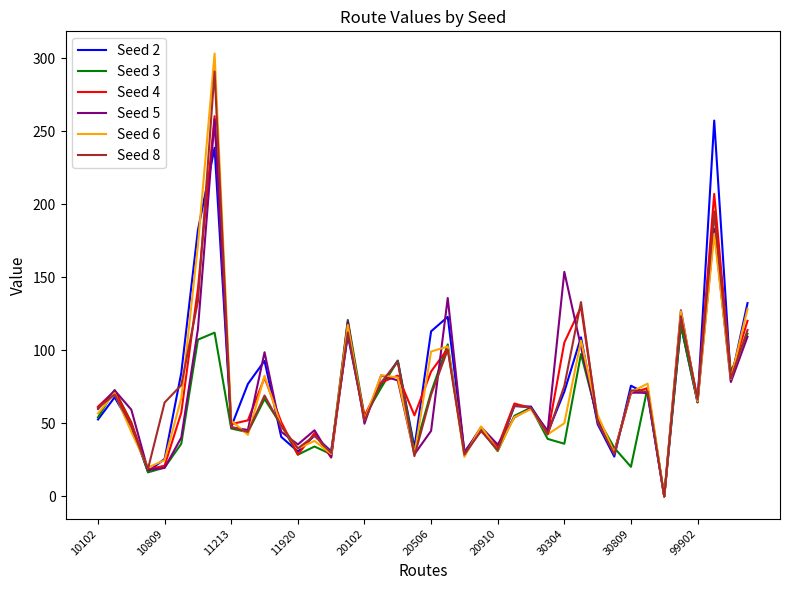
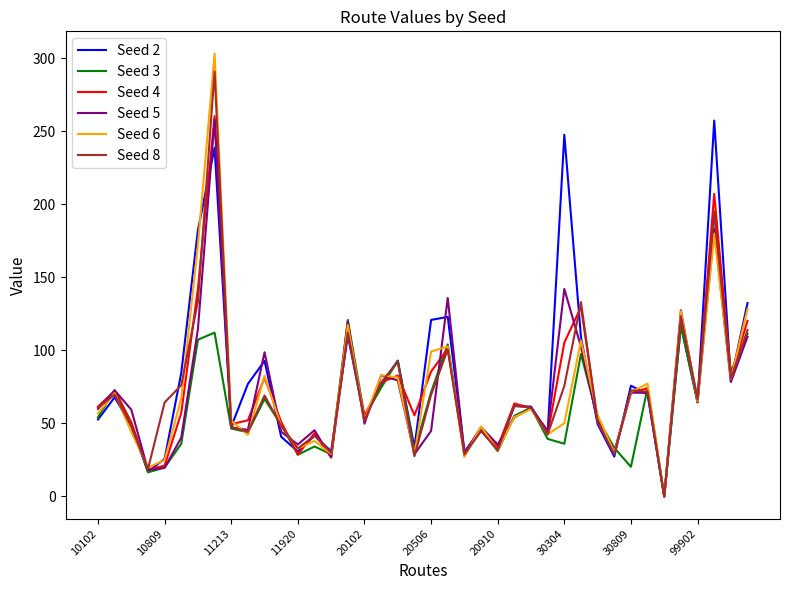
  {
    "Seed 2": {
      "11920": 31,
-     "20506": 113,
-     "30304": 72,
+     "20506": 121,
+     "30304": 248,
      "30809": 76
    },
    "Seed 3": {
      "30304": 36,
      "30809": 20
    },
    "Seed 4": {
      "20506": 86,
      "30304": 105
    },
    "Seed 5": {
      "11920": 36,
      "20102": 50,
      "20506": 45,
-     "30304": 154
+     "30304": 142
    },
    "Seed 6": {
      "10102": 57,
      "11213": 52,
      "20506": 99,
      "30304": 50
    },
    "Seed 8": {
      "10809": 64,
      "30304": 76
    }
  }
